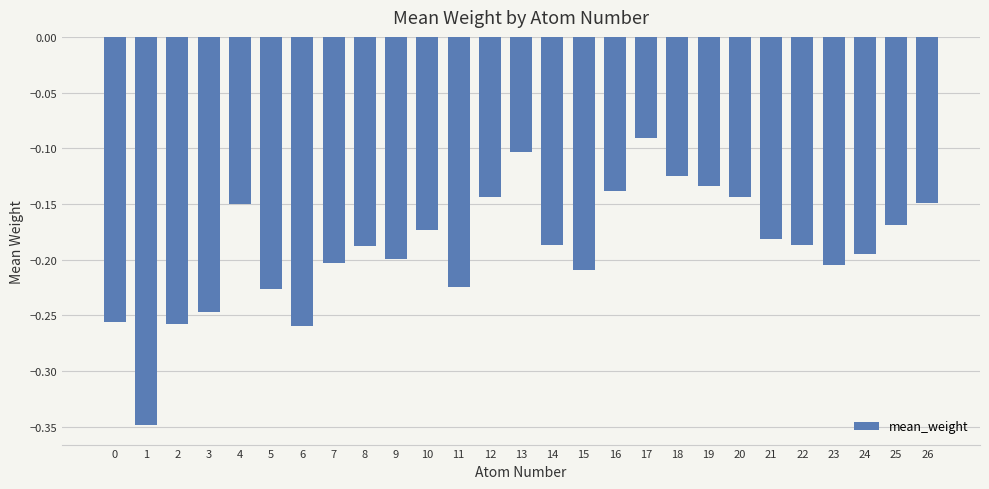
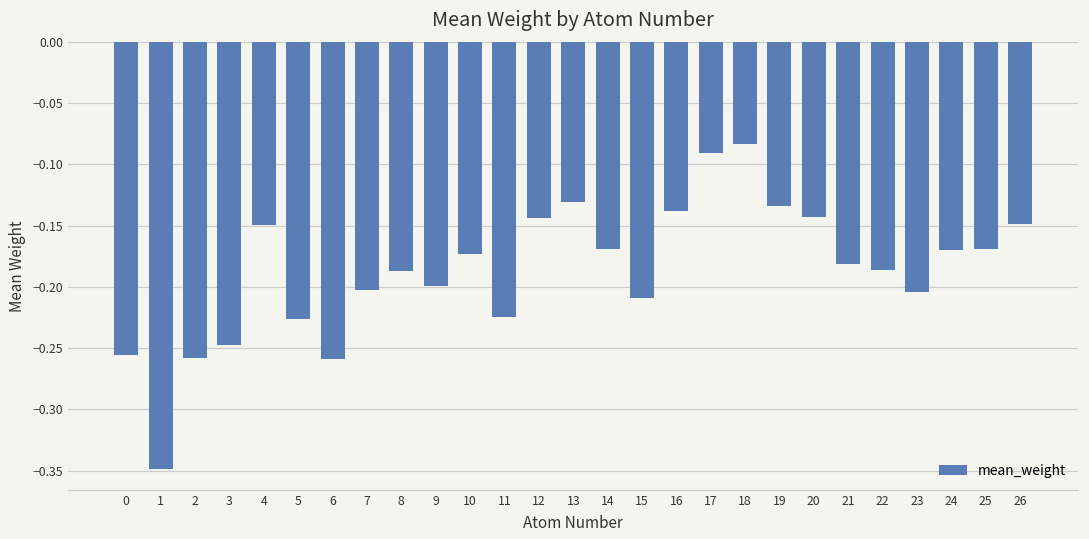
  {
    "0": -0.256,
    "1": -0.348,
    "2": -0.258,
    "3": -0.247,
    "4": -0.150,
    "5": -0.226,
    "6": -0.259,
    "7": -0.203,
    "8": -0.187,
    "9": -0.199,
    "10": -0.173,
    "11": -0.224,
    "12": -0.143,
-   "13": -0.103,
-   "14": -0.187,
+   "13": -0.130,
+   "14": -0.170,
    "15": -0.209,
    "16": -0.139,
    "17": -0.090,
-   "18": -0.125,
+   "18": -0.083,
    "19": -0.134,
    "20": -0.143,
    "21": -0.181,
    "22": -0.186,
    "23": -0.204,
-   "24": -0.195,
+   "24": -0.170,
    "25": -0.169,
    "26": -0.149
  }
